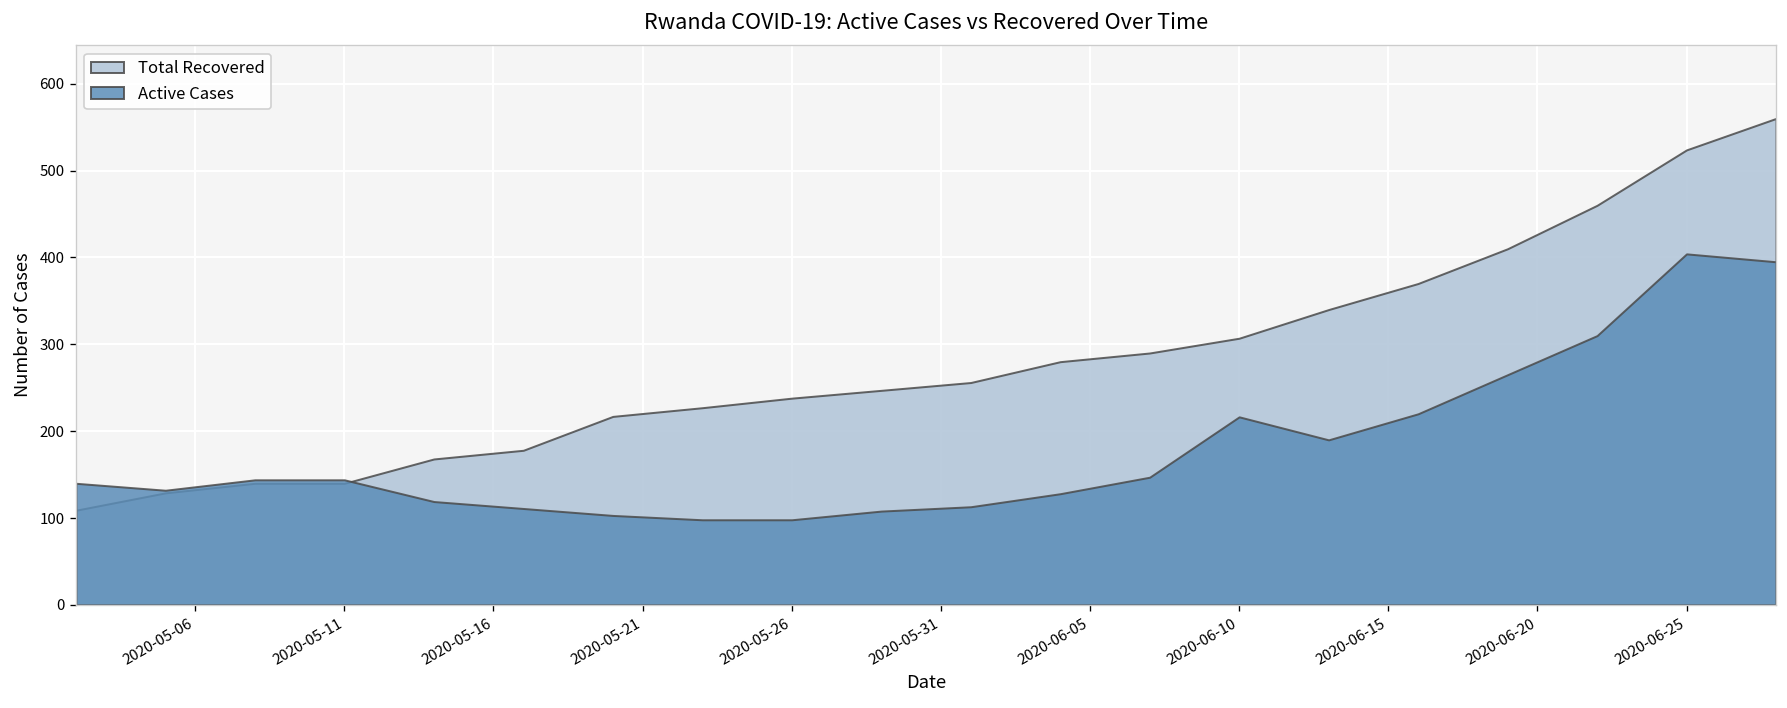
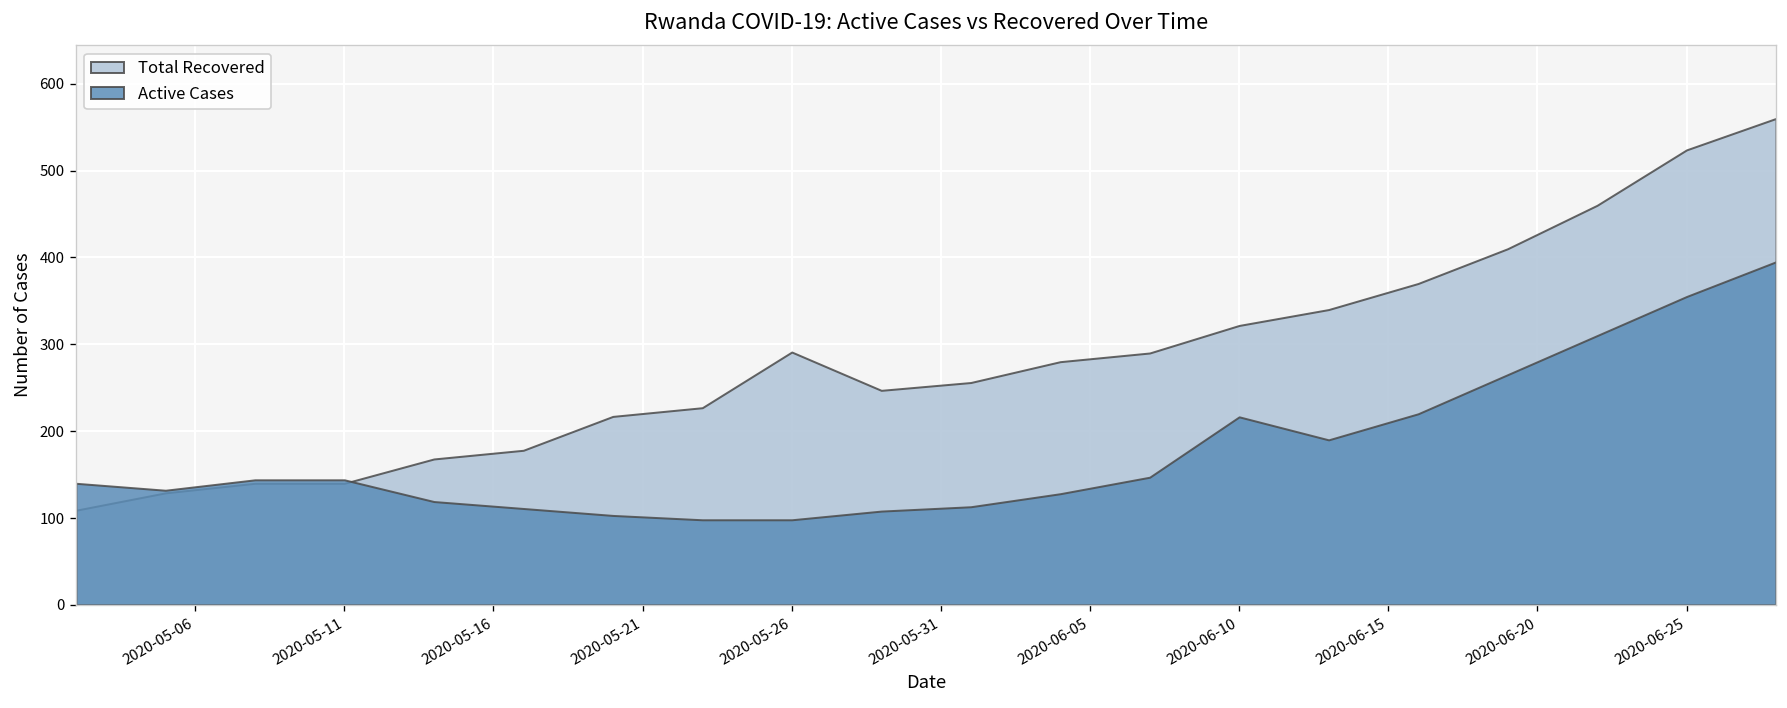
  {
    "Total Recovered": {
      "2020-05-11": 140,
-     "2020-05-26": 240,
-     "2020-06-10": 310,
+     "2020-05-26": 290,
+     "2020-06-10": 320,
      "2020-06-25": 520
    },
    "Active Cases": {
      "2020-05-11": 140,
      "2020-05-26": 100,
      "2020-06-10": 220,
-     "2020-06-25": 400
+     "2020-06-25": 360
    }
  }
